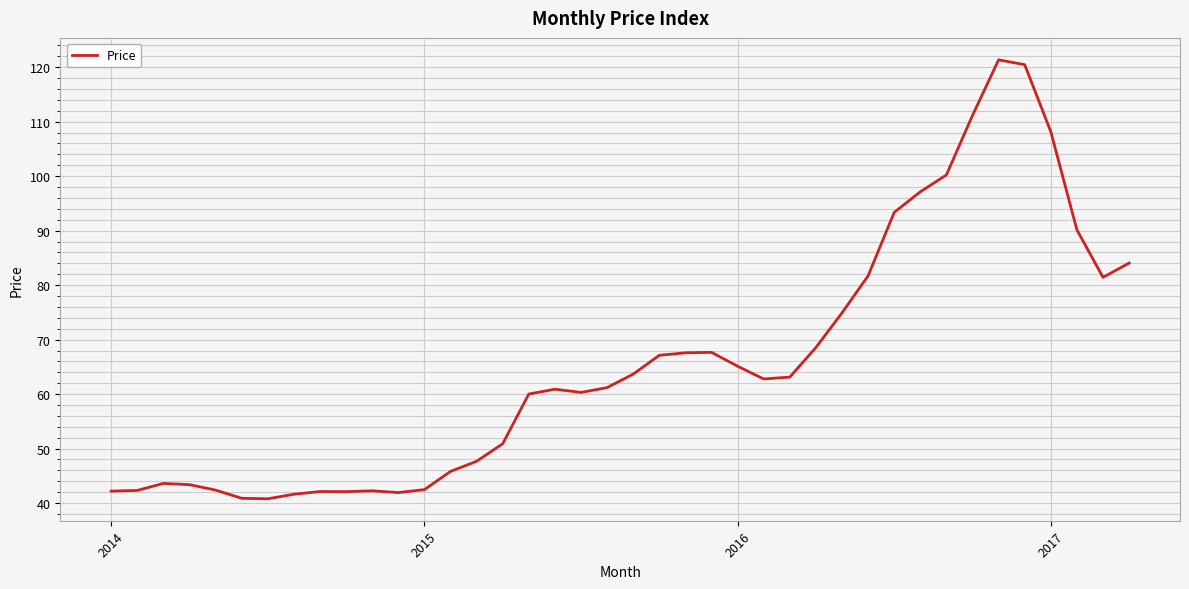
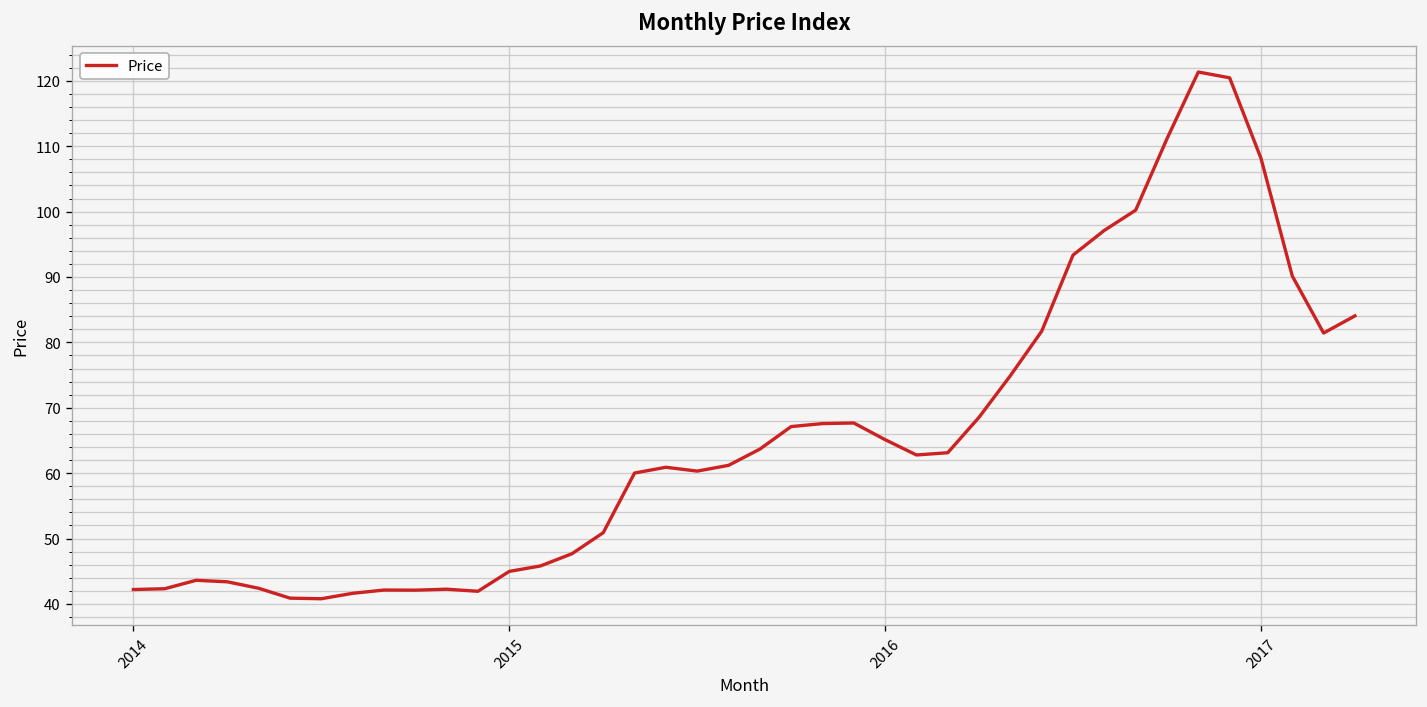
  {
    "2014": 42,
-   "2015": 42,
+   "2015": 45,
    "2016": 65,
    "2017": 108
  }
